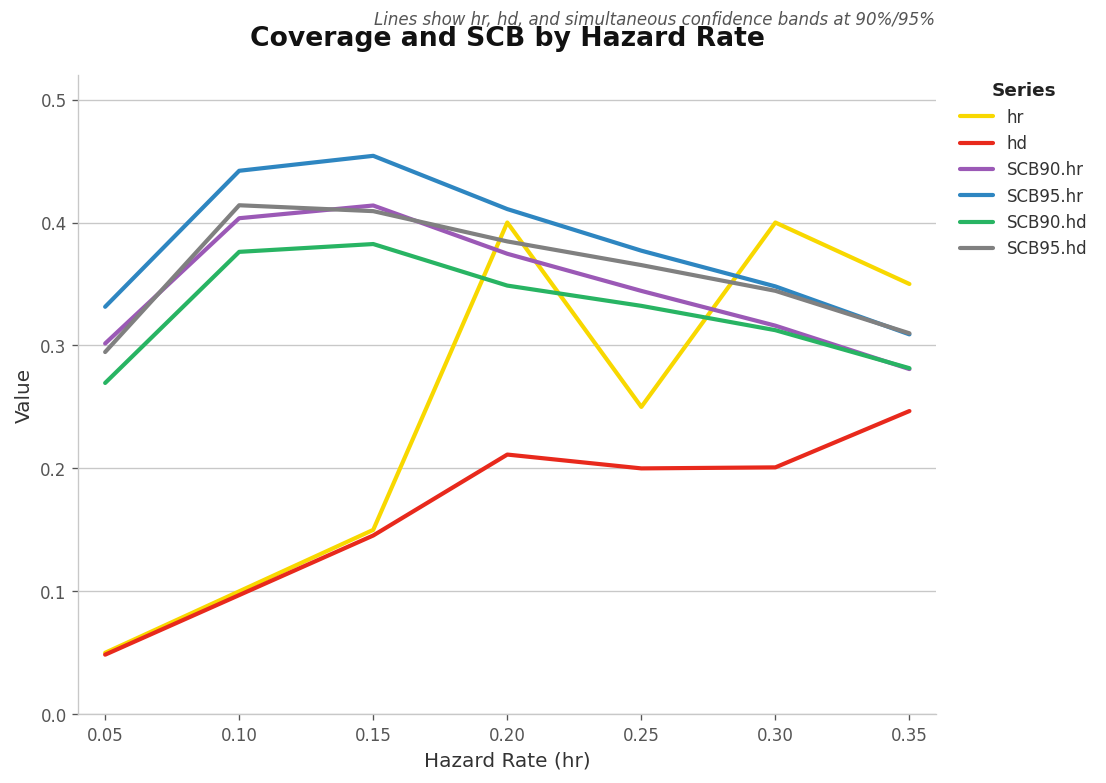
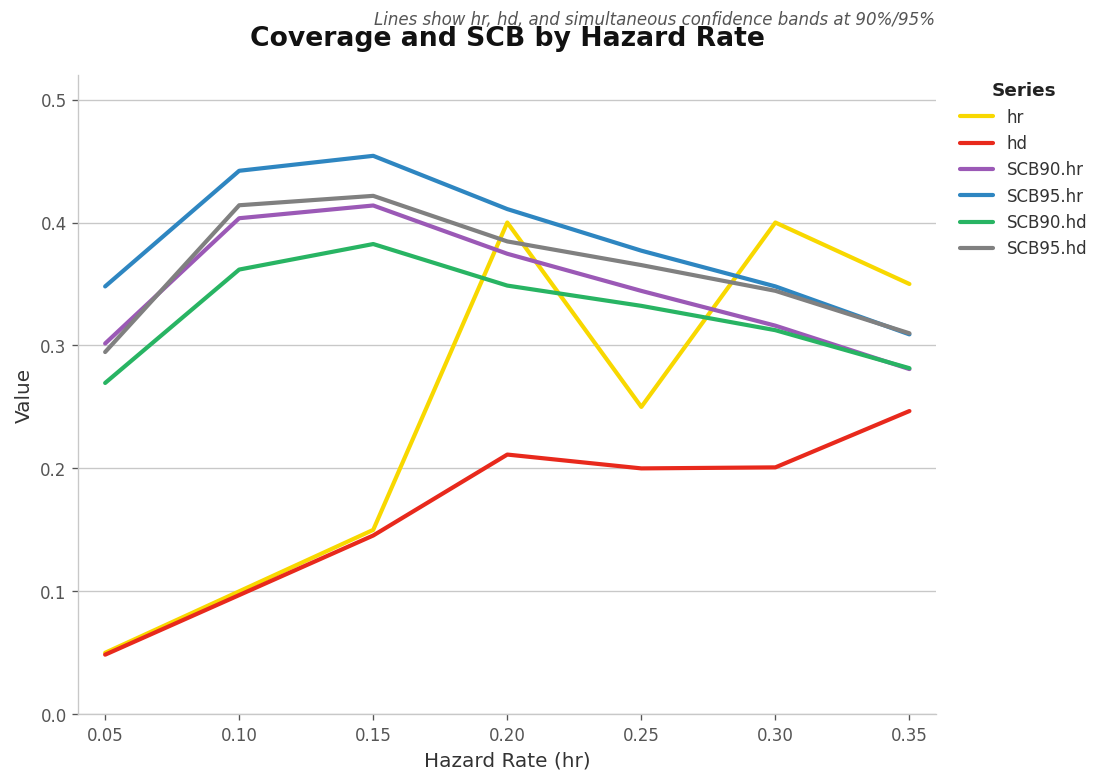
  {
    "hr": {
      "0.10": 0.100,
      "0.15": 0.150,
      "0.20": 0.400,
      "0.25": 0.250,
      "0.30": 0.400,
      "0.35": 0.350
    },
    "hd": {
      "0.10": 0.097,
      "0.15": 0.145,
      "0.20": 0.211,
      "0.25": 0.200,
      "0.30": 0.201,
      "0.35": 0.247
    },
    "SCB90.hr": {
      "0.05": 0.302,
      "0.10": 0.403,
      "0.15": 0.414,
      "0.20": 0.375,
      "0.25": 0.344,
      "0.30": 0.316
    },
    "SCB95.hr": {
-     "0.05": 0.331,
+     "0.05": 0.348,
      "0.10": 0.442,
      "0.15": 0.454,
      "0.20": 0.411,
      "0.25": 0.377,
      "0.30": 0.348
    },
    "SCB90.hd": {
      "0.05": 0.269,
-     "0.10": 0.376,
+     "0.10": 0.362,
      "0.15": 0.383,
      "0.20": 0.349,
      "0.25": 0.332,
      "0.30": 0.312
    },
    "SCB95.hd": {
      "0.05": 0.295,
      "0.10": 0.414,
-     "0.15": 0.409,
+     "0.15": 0.422,
      "0.20": 0.385,
      "0.25": 0.365,
      "0.30": 0.344
    }
  }
